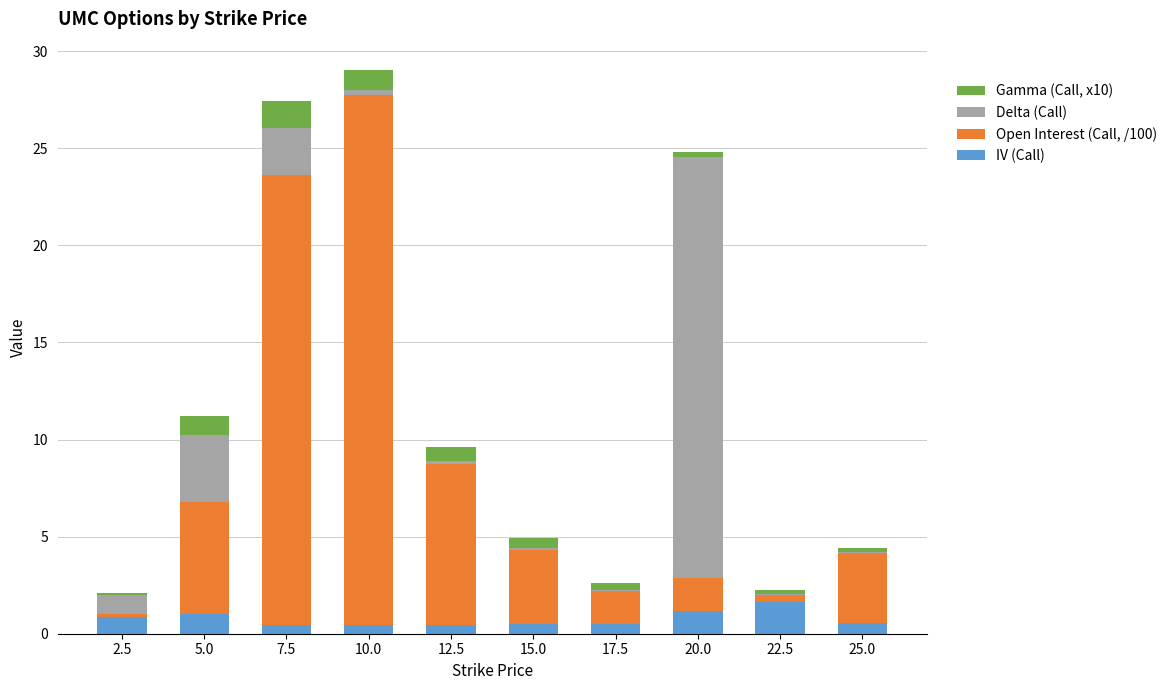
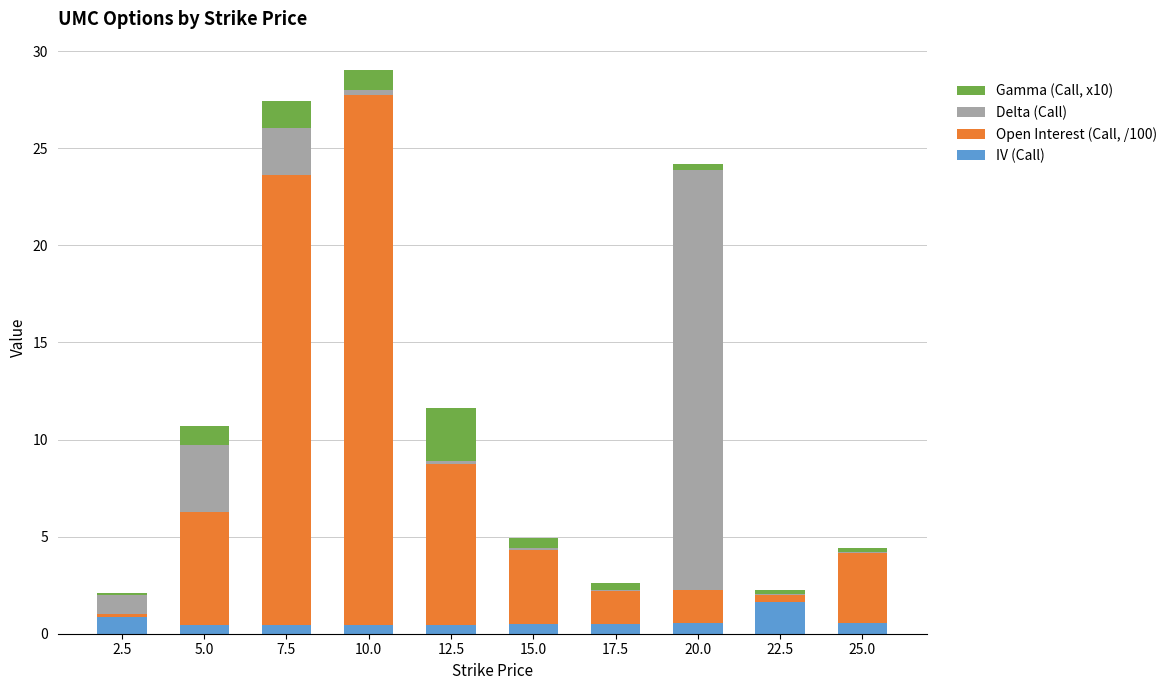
  {
    "IV (Call)": {
      "2.5": 0.9,
-     "5.0": 1.0,
+     "5.0": 0.5,
      "7.5": 0.4,
      "10.0": 0.4,
      "12.5": 0.5,
      "15.0": 0.5,
      "17.5": 0.5,
-     "20.0": 1.2,
+     "20.0": 0.5,
      "22.5": 1.7,
      "25.0": 0.6
    },
    "Open Interest (Call, /100)": {
      "2.5": 0.2,
      "5.0": 5.8,
      "7.5": 23.2,
      "10.0": 27.3,
      "12.5": 8.3,
      "15.0": 3.8,
      "17.5": 1.7,
      "20.0": 1.7,
      "22.5": 0.3,
      "25.0": 3.6
    },
    "Delta (Call)": {
      "2.5": 1.0,
      "5.0": 3.5,
      "7.5": 2.4,
      "10.0": 0.3,
      "12.5": 0.2,
      "20.0": 21.7
    },
    "Gamma (Call, x10)": {
      "5.0": 1.0,
      "7.5": 1.4,
      "10.0": 1.0,
-     "12.5": 0.7,
+     "12.5": 2.7,
      "15.0": 0.5,
      "17.5": 0.4,
      "20.0": 0.3,
      "22.5": 0.2,
      "25.0": 0.2
    }
  }
